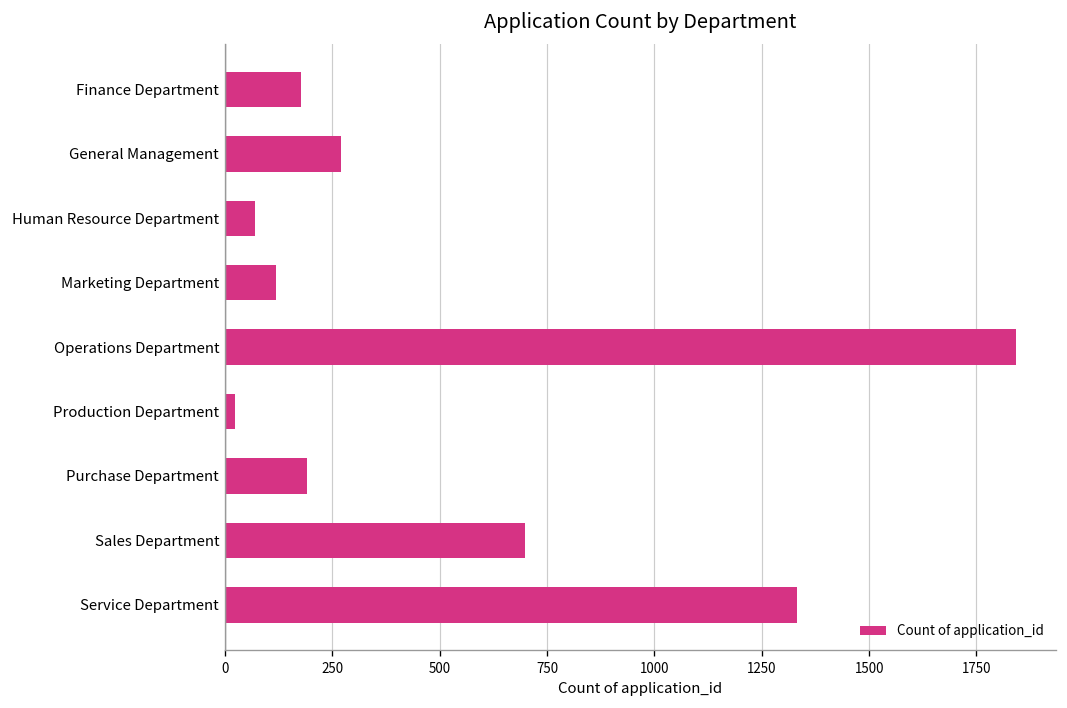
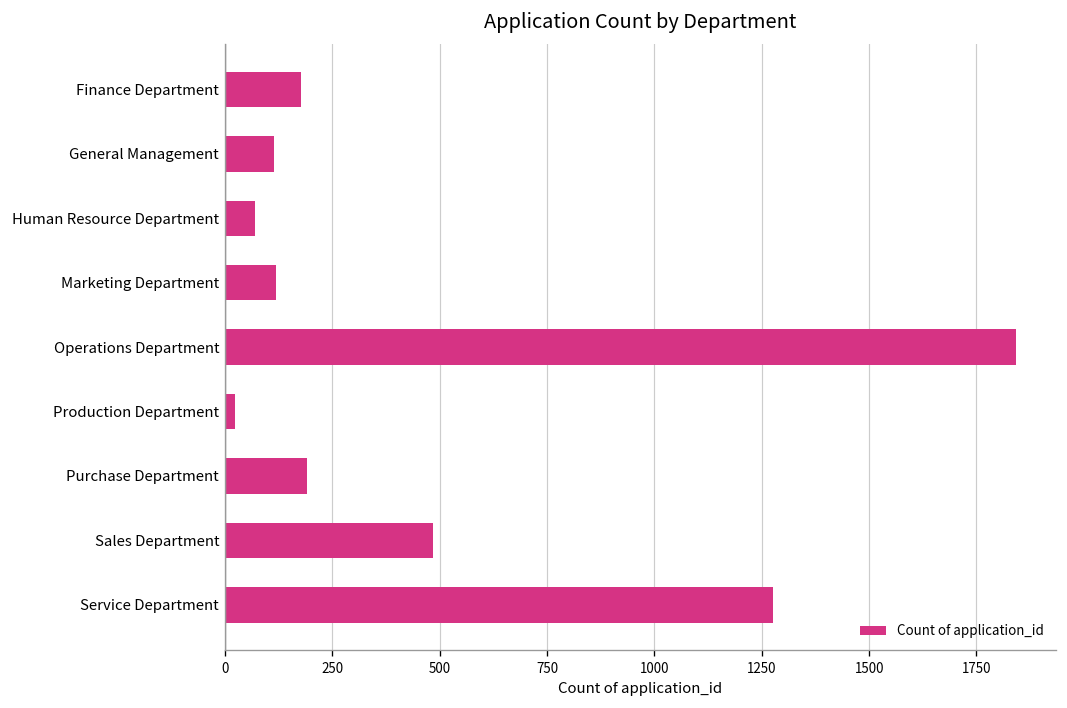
  {
    "Finance Department": 180,
-   "General Management": 270,
+   "General Management": 110,
    "Human Resource Department": 70,
    "Marketing Department": 120,
    "Operations Department": 1840,
    "Production Department": 20,
    "Purchase Department": 190,
-   "Sales Department": 700,
-   "Service Department": 1330
+   "Sales Department": 490,
+   "Service Department": 1280
  }
